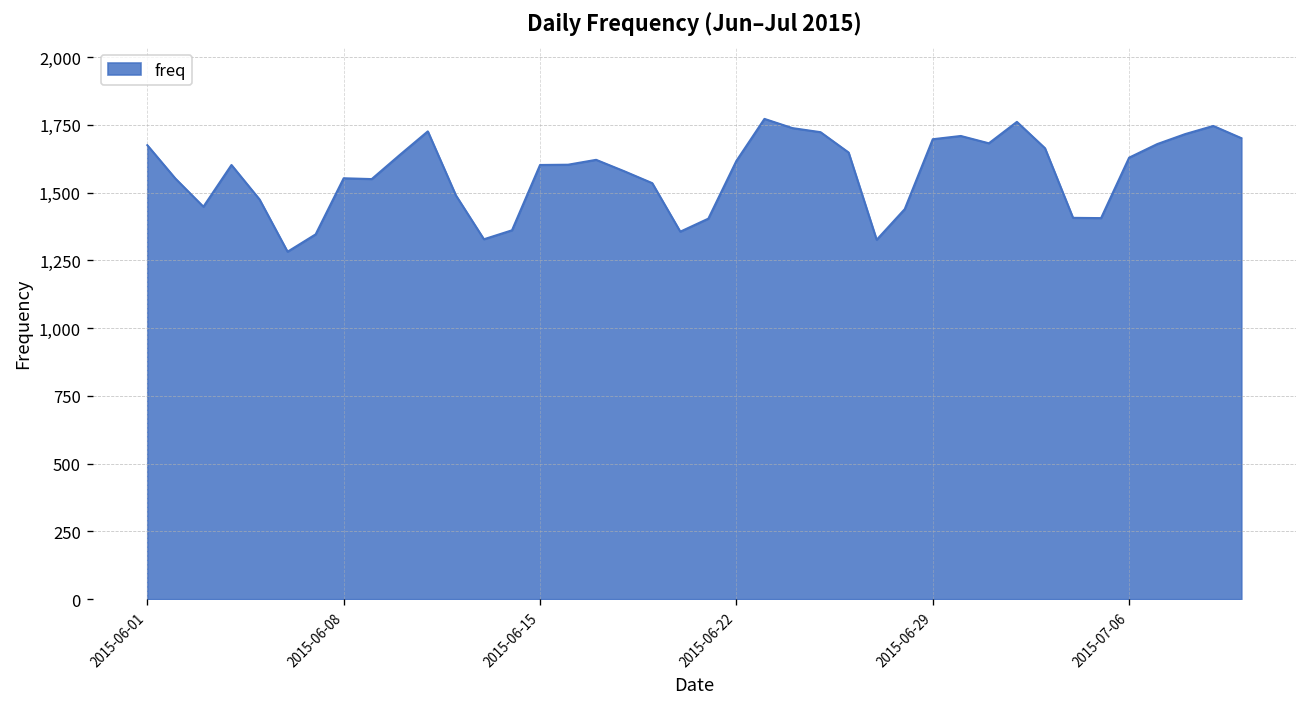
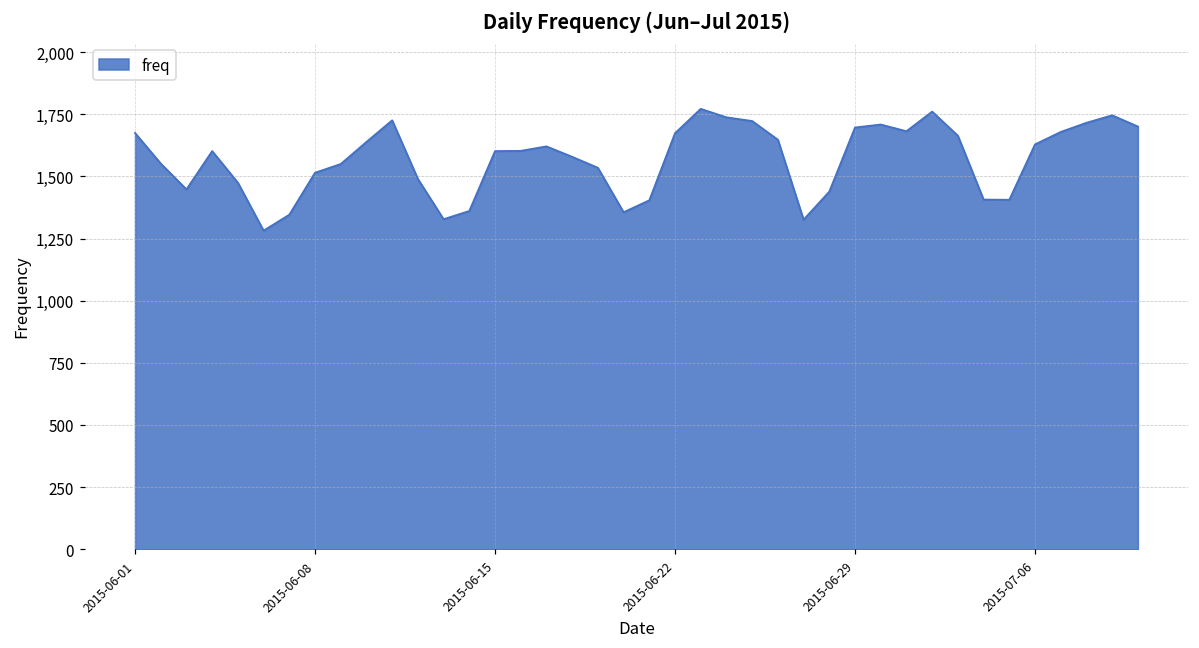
  {
    "2015-06-01": "1,680",
-   "2015-06-08": "1,550",
+   "2015-06-08": "1,520",
    "2015-06-15": "1,600",
-   "2015-06-22": "1,620",
+   "2015-06-22": "1,670",
    "2015-06-29": "1,700",
    "2015-07-06": "1,630"
  }
